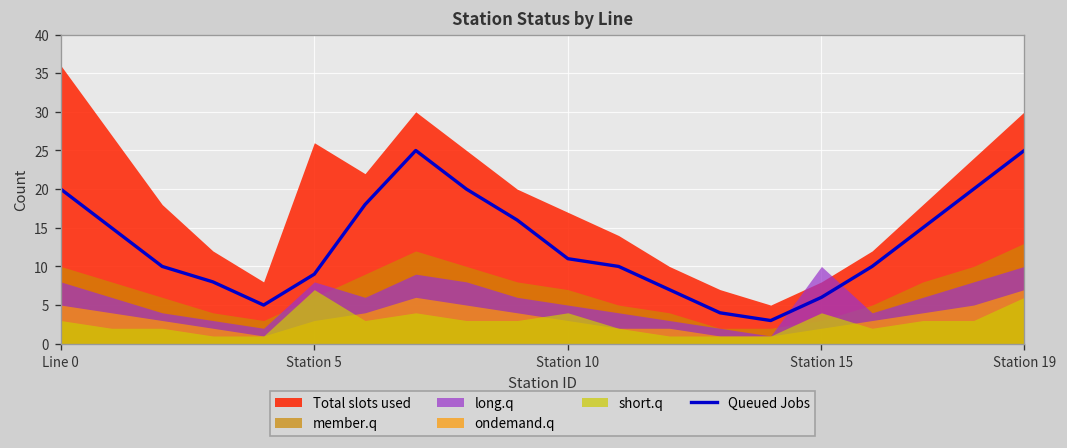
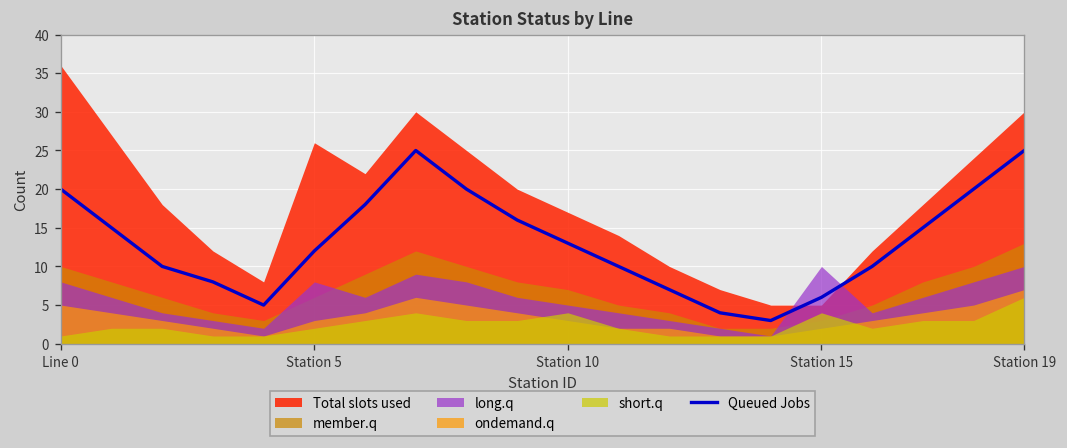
  {
    "Queued Jobs": {
      "Line 0": 20,
-     "Station 5": 9,
-     "Station 10": 11,
+     "Station 5": 12,
+     "Station 10": 13,
      "Station 15": 6,
      "Station 19": 25
    },
    "Total slots used": {
      "Line 0": 36,
      "Station 5": 26,
      "Station 10": 17,
-     "Station 15": 8,
+     "Station 15": 5,
      "Station 19": 30
    },
    "long.q": {
      "Line 0": 8,
      "Station 5": 8,
      "Station 10": 5,
      "Station 15": 10,
      "Station 19": 10
    },
    "short.q": {
-     "Line 0": 3,
-     "Station 5": 7,
+     "Line 0": 1,
+     "Station 5": 2,
      "Station 10": 4,
      "Station 15": 4,
      "Station 19": 6
    }
  }
